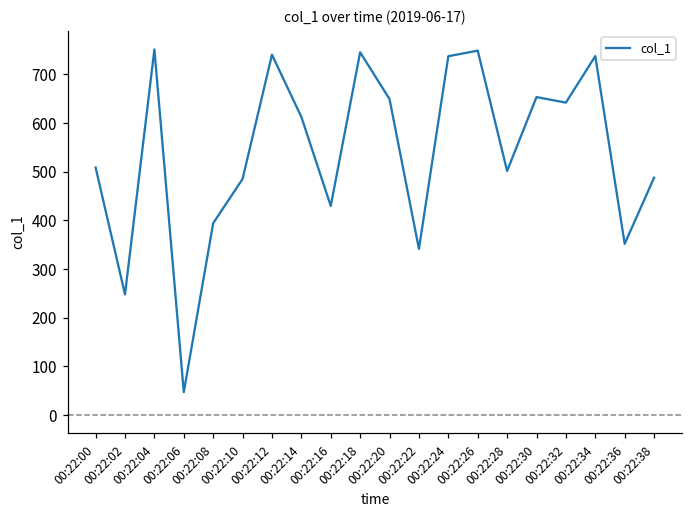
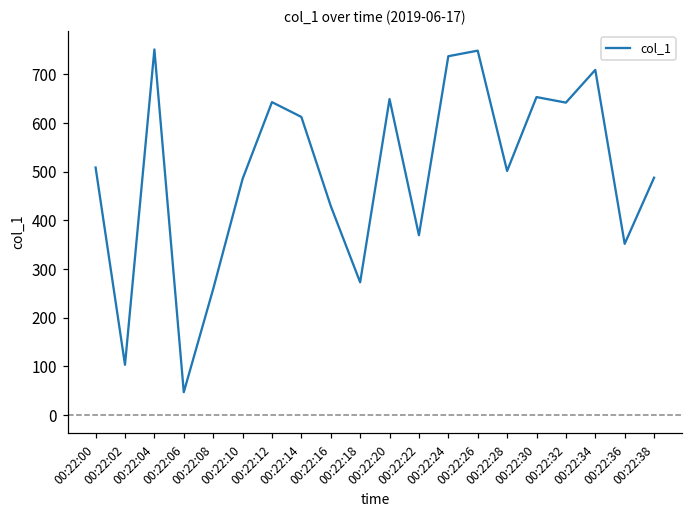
  {
    "00:22:00": 510,
-   "00:22:02": 250,
+   "00:22:02": 100,
    "00:22:04": 750,
    "00:22:06": 50,
-   "00:22:08": 390,
+   "00:22:08": 260,
    "00:22:10": 490,
-   "00:22:12": 740,
+   "00:22:12": 640,
    "00:22:14": 610,
    "00:22:16": 430,
-   "00:22:18": 750,
+   "00:22:18": 270,
    "00:22:20": 650,
-   "00:22:22": 340,
+   "00:22:22": 370,
    "00:22:24": 740,
    "00:22:26": 750,
    "00:22:28": 500,
    "00:22:30": 650,
    "00:22:32": 640,
-   "00:22:34": 740,
+   "00:22:34": 710,
    "00:22:36": 350,
    "00:22:38": 490
  }
